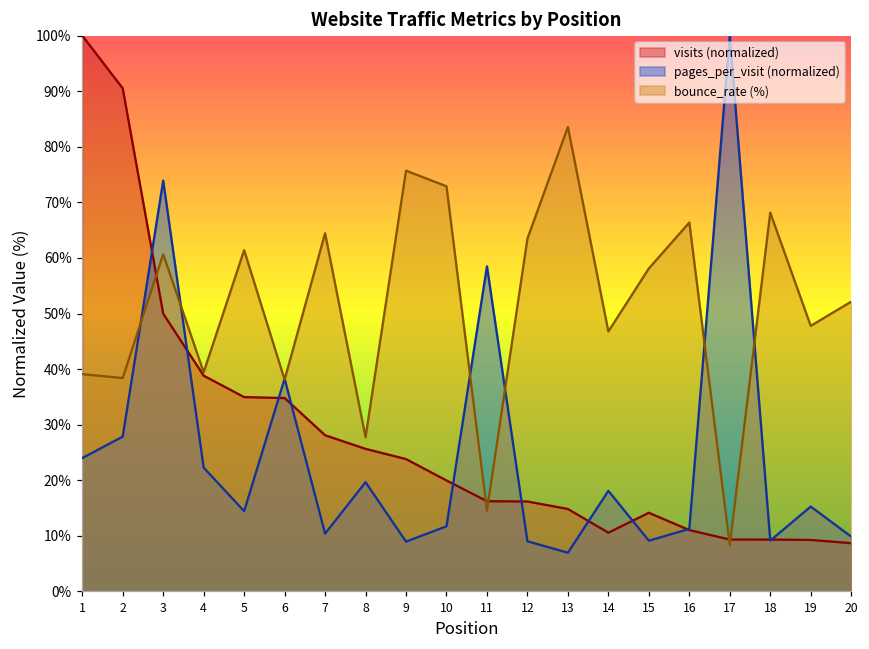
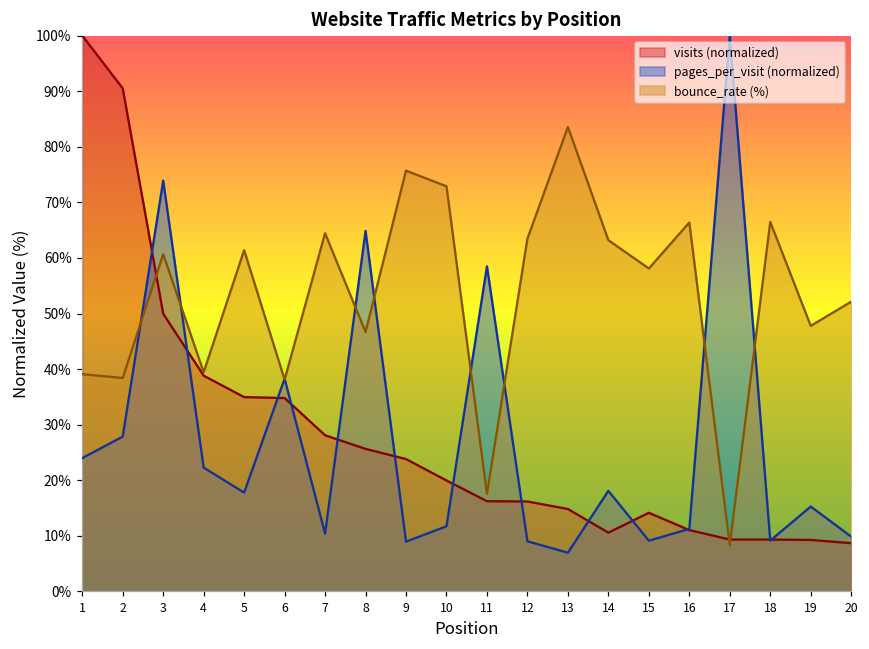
  {
    "visits (normalized)": {
      "1": "100%",
      "2": "91%",
      "3": "50%",
      "4": "39%",
      "5": "35%",
      "6": "35%",
      "7": "28%",
      "8": "26%",
      "9": "24%",
      "10": "20%",
      "11": "16%",
      "12": "16%",
      "13": "15%",
      "14": "11%",
      "15": "14%",
      "17": "9%",
      "19": "9%",
      "20": "9%"
    },
    "pages_per_visit (normalized)": {
      "1": "24%",
      "2": "28%",
      "3": "74%",
      "4": "22%",
-     "5": "14%",
+     "5": "18%",
      "7": "10%",
-     "8": "20%",
+     "8": "65%",
      "9": "9%",
      "10": "12%",
      "11": "58%",
      "12": "9%",
      "13": "7%",
      "14": "18%",
      "15": "9%",
      "17": "100%",
      "19": "15%",
      "20": "10%"
    },
    "bounce_rate (%)": {
      "1": "39%",
      "2": "38%",
      "3": "61%",
      "4": "39%",
      "5": "61%",
      "7": "64%",
-     "8": "28%",
+     "8": "47%",
      "9": "76%",
      "10": "73%",
-     "11": "15%",
+     "11": "18%",
      "12": "63%",
      "13": "84%",
-     "14": "47%",
+     "14": "63%",
      "15": "58%",
      "16": "66%",
      "17": "8%",
-     "18": "68%",
+     "18": "66%",
      "19": "48%",
      "20": "52%"
    }
  }
